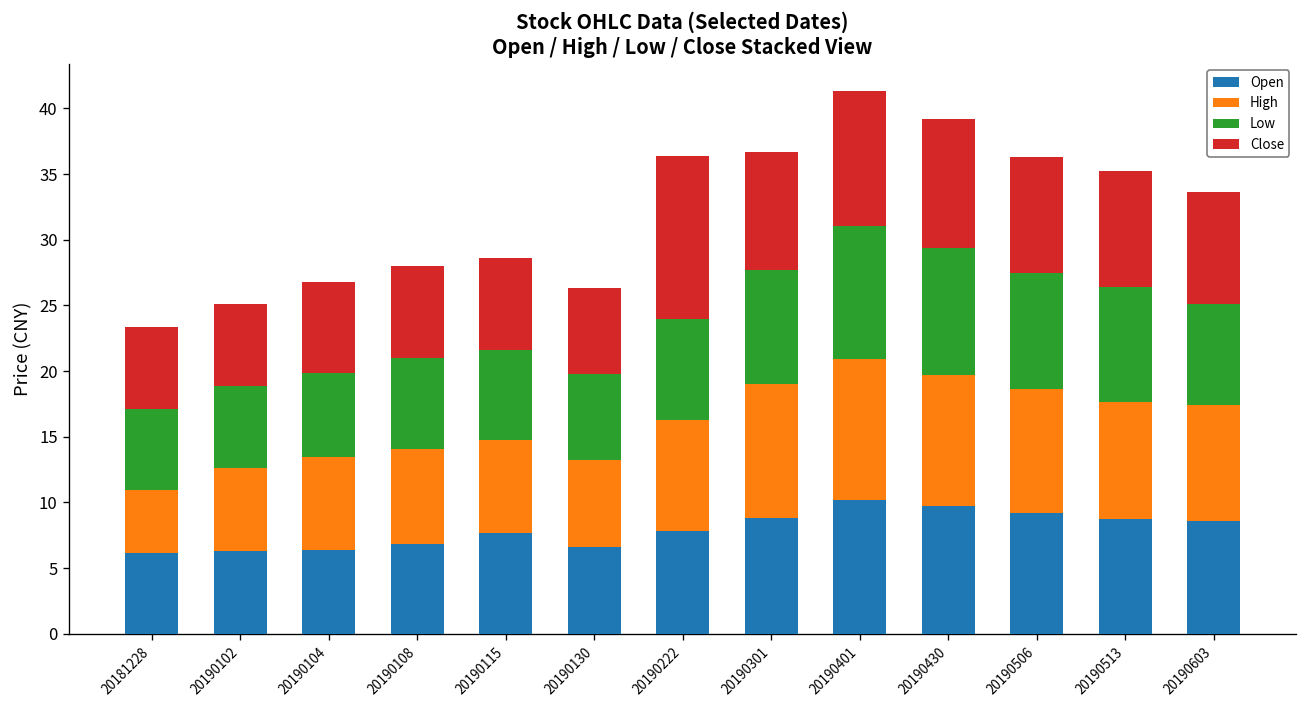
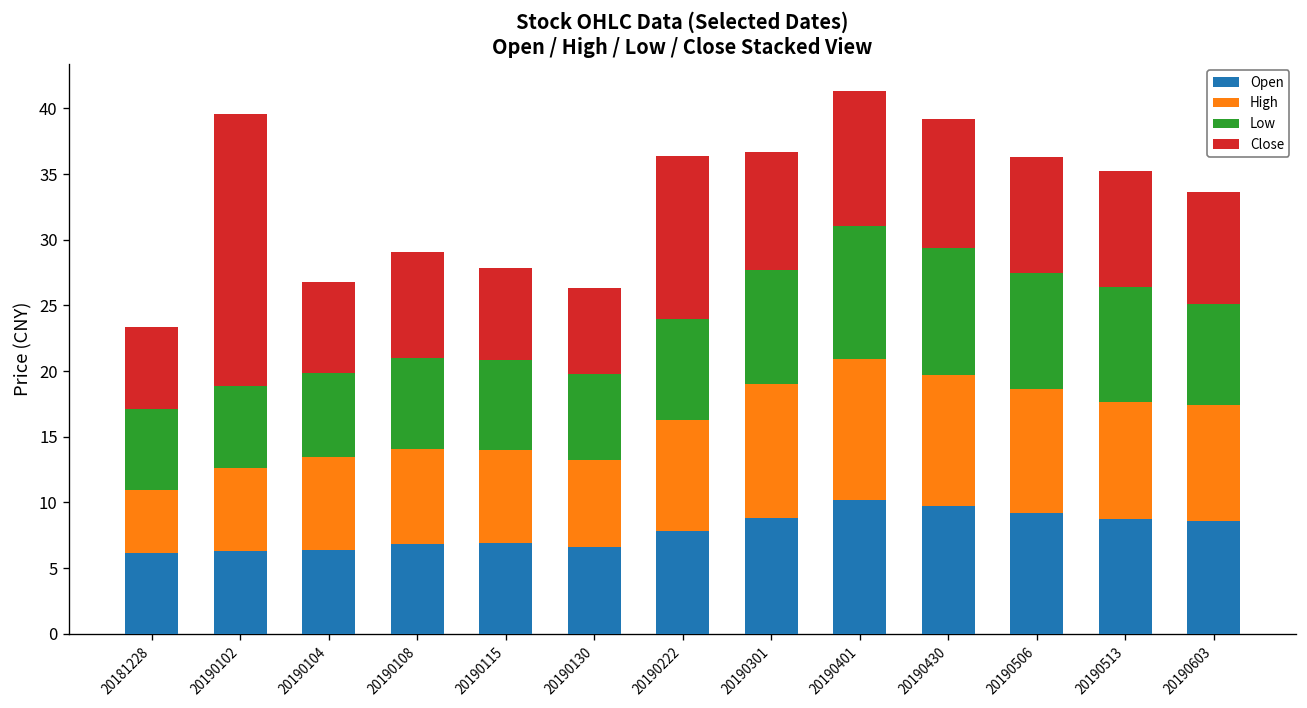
  {
    "Open": {
      "20181228": 6.2,
      "20190102": 6.3,
      "20190104": 6.4,
      "20190108": 6.9,
-     "20190115": 7.7,
+     "20190115": 6.9,
      "20190130": 6.6,
      "20190222": 7.8,
      "20190301": 8.8,
      "20190401": 10.2,
      "20190430": 9.7,
      "20190506": 9.2,
      "20190513": 8.7,
      "20190603": 8.6
    },
    "High": {
      "20181228": 4.8,
      "20190102": 6.4,
      "20190104": 7.1,
      "20190108": 7.2,
      "20190115": 7.1,
      "20190130": 6.7,
      "20190222": 8.5,
      "20190301": 10.2,
      "20190401": 10.8,
      "20190430": 10.0,
      "20190506": 9.4,
      "20190513": 9.0,
      "20190603": 8.8
    },
    "Low": {
      "20181228": 6.1,
      "20190102": 6.2,
      "20190104": 6.4,
      "20190108": 6.9,
      "20190115": 6.9,
      "20190130": 6.6,
      "20190222": 7.7,
      "20190301": 8.6,
      "20190401": 10.1,
      "20190430": 9.7,
      "20190506": 8.9,
      "20190513": 8.7,
      "20190603": 7.7
    },
    "Close": {
      "20181228": 6.3,
-     "20190102": 6.3,
+     "20190102": 20.7,
      "20190104": 7.0,
-     "20190108": 7.1,
+     "20190108": 8.1,
      "20190115": 7.0,
      "20190130": 6.6,
      "20190222": 12.4,
      "20190301": 9.0,
      "20190401": 10.3,
      "20190430": 9.8,
      "20190506": 8.9,
      "20190513": 8.8,
      "20190603": 8.6
    }
  }
